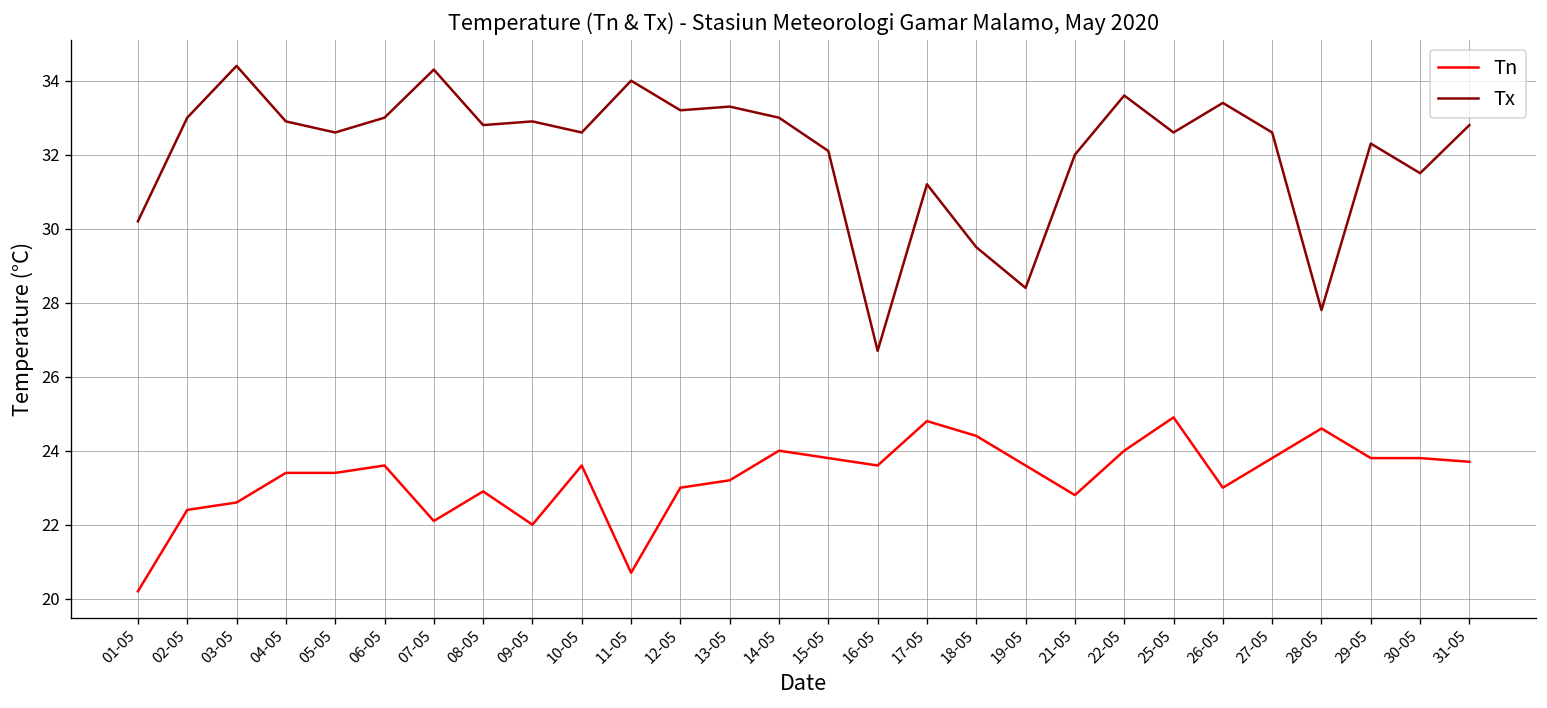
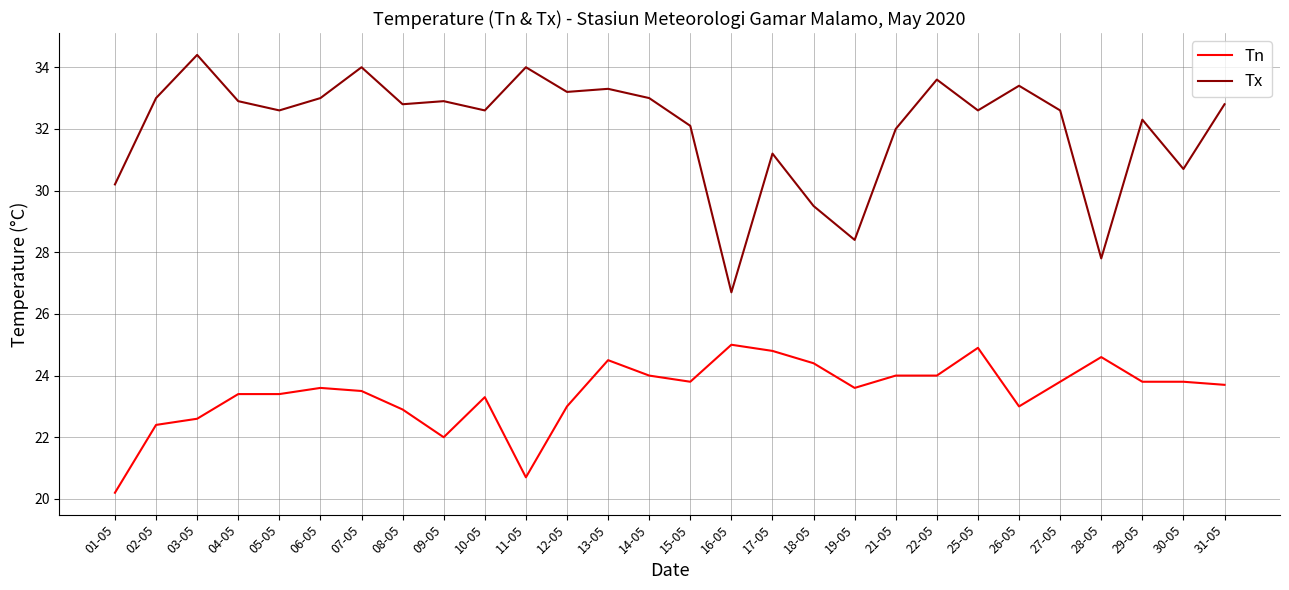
  {
    "Tn": {
      "01-05": 20.2,
      "02-05": 22.4,
      "03-05": 22.6,
      "04-05": 23.4,
      "05-05": 23.4,
      "06-05": 23.6,
-     "07-05": 22.1,
+     "07-05": 23.5,
      "08-05": 22.9,
      "09-05": 22.0,
-     "10-05": 23.6,
+     "10-05": 23.3,
      "11-05": 20.7,
      "12-05": 23.0,
-     "13-05": 23.2,
+     "13-05": 24.5,
      "14-05": 24.0,
      "15-05": 23.8,
-     "16-05": 23.6,
+     "16-05": 25.0,
      "17-05": 24.8,
      "18-05": 24.4,
      "19-05": 23.6,
-     "21-05": 22.8,
+     "21-05": 24.0,
      "22-05": 24.0,
      "25-05": 24.9,
      "26-05": 23.0,
      "27-05": 23.8,
      "28-05": 24.6,
      "29-05": 23.8,
      "30-05": 23.8,
      "31-05": 23.7
    },
    "Tx": {
      "01-05": 30.2,
      "02-05": 33.0,
      "03-05": 34.4,
      "04-05": 32.9,
      "05-05": 32.6,
      "06-05": 33.0,
-     "07-05": 34.3,
+     "07-05": 34.0,
      "08-05": 32.8,
      "09-05": 32.9,
      "10-05": 32.6,
      "11-05": 34.0,
      "12-05": 33.2,
      "13-05": 33.3,
      "14-05": 33.0,
      "15-05": 32.1,
      "16-05": 26.7,
      "17-05": 31.2,
      "18-05": 29.5,
      "19-05": 28.4,
      "21-05": 32.0,
      "22-05": 33.6,
      "25-05": 32.6,
      "26-05": 33.4,
      "27-05": 32.6,
      "28-05": 27.8,
      "29-05": 32.3,
-     "30-05": 31.5,
+     "30-05": 30.7,
      "31-05": 32.8
    }
  }
